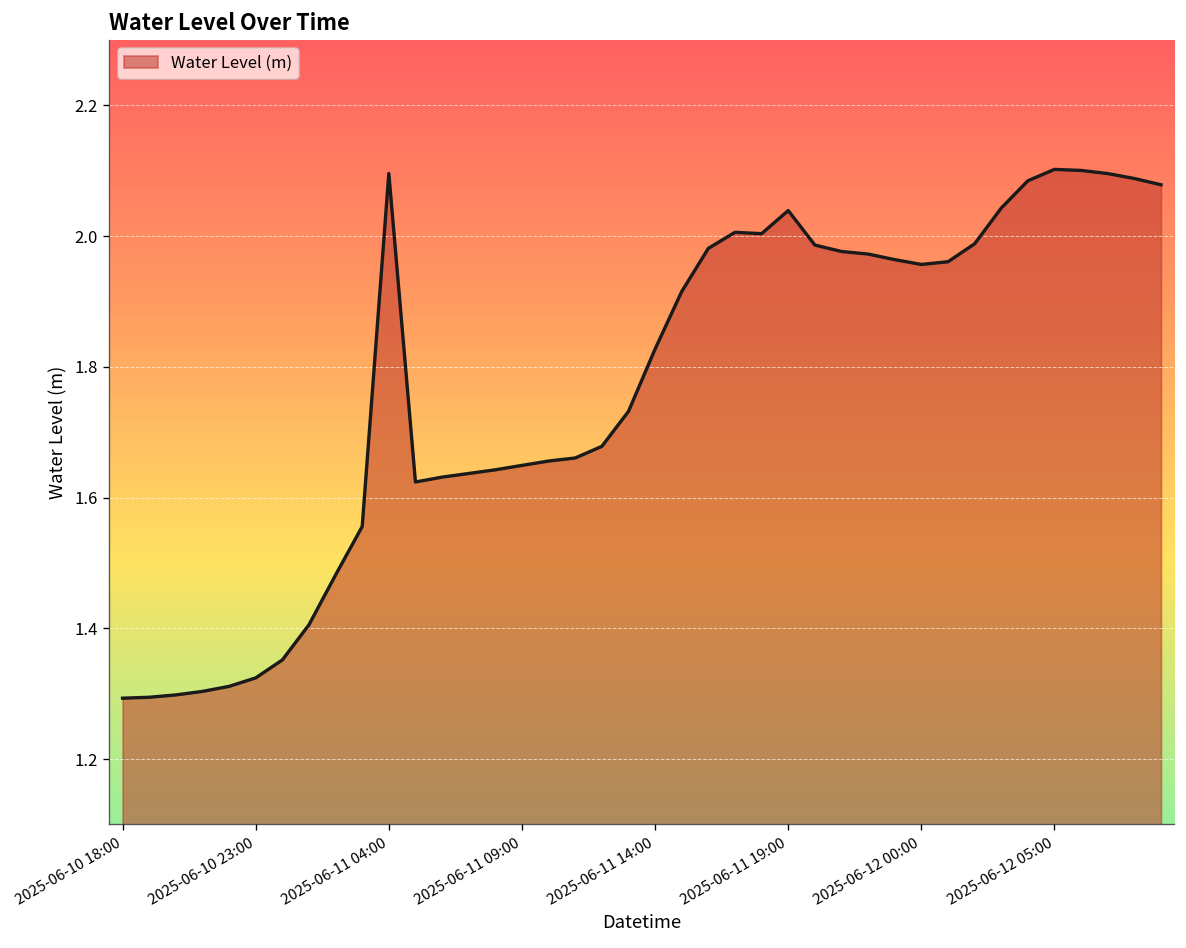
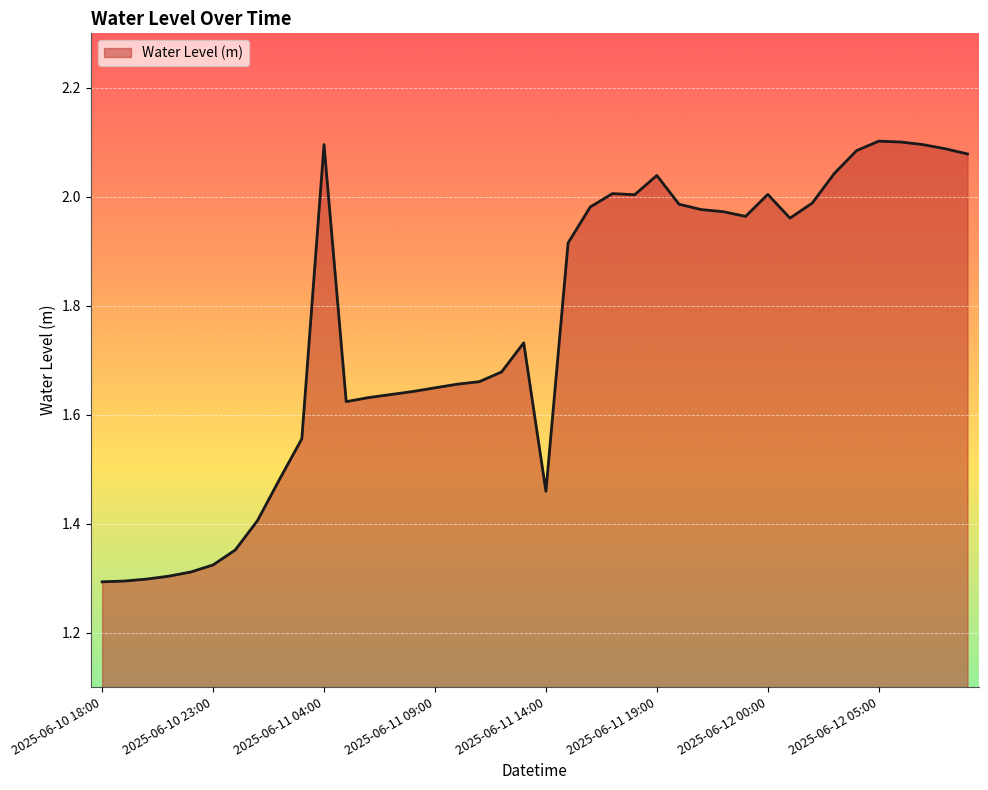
  {
    "2025-06-10 18:00": 1.29,
    "2025-06-10 23:00": 1.32,
    "2025-06-11 04:00": 2.10,
    "2025-06-11 09:00": 1.65,
-   "2025-06-11 14:00": 1.83,
+   "2025-06-11 14:00": 1.46,
    "2025-06-11 19:00": 2.04,
-   "2025-06-12 00:00": 1.96,
+   "2025-06-12 00:00": 2.00,
    "2025-06-12 05:00": 2.10
  }
